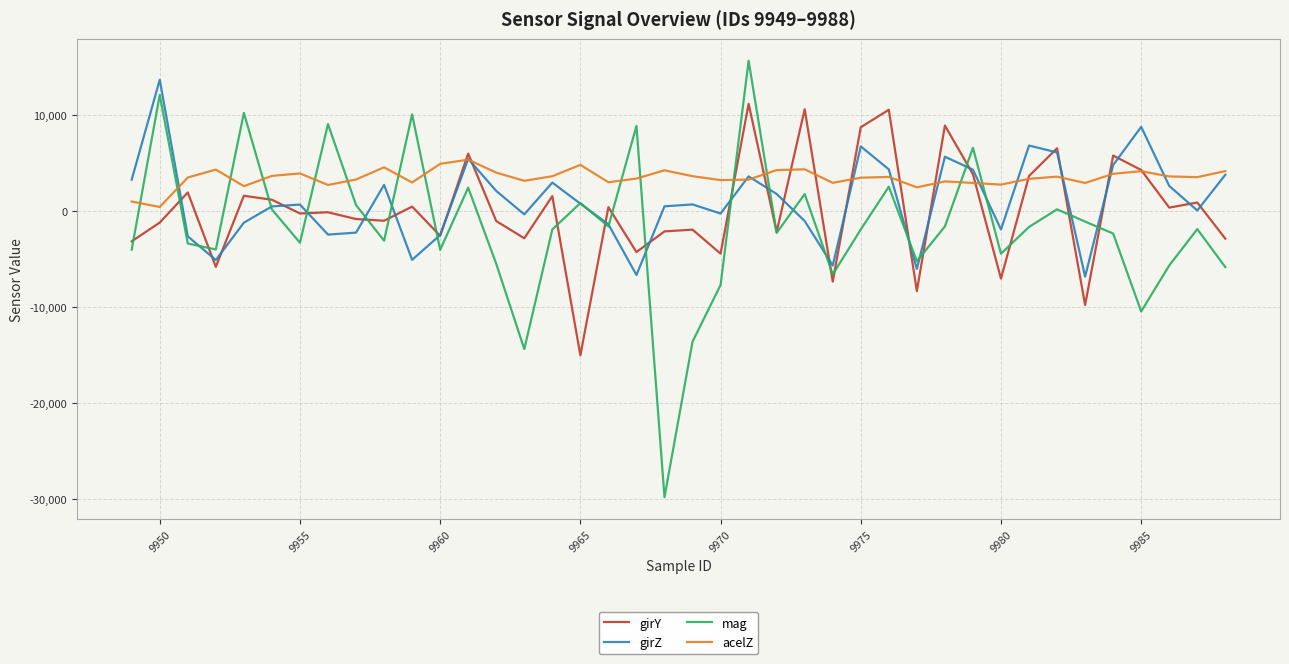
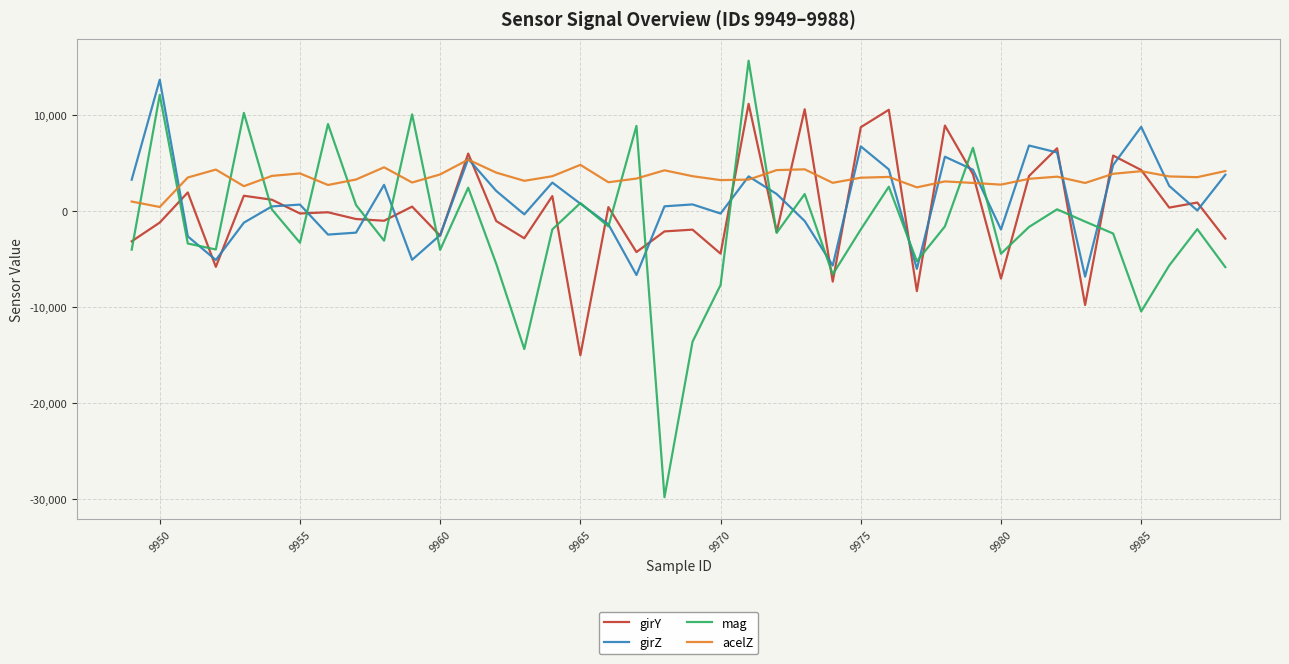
  {
    "girY": {
      "9950": "-1,000",
      "9955": "0",
      "9965": "-15,000",
      "9970": "-4,000",
      "9975": "9,000",
      "9980": "-7,000"
    },
    "girZ": {
      "9950": "14,000",
      "9955": "1,000",
      "9970": "0",
      "9975": "7,000",
      "9980": "-2,000",
      "9985": "9,000"
    },
    "mag": {
      "9950": "12,000",
      "9955": "-3,000",
      "9960": "-4,000",
      "9970": "-8,000",
      "9975": "-2,000",
      "9980": "-4,000",
      "9985": "-10,000"
    },
    "acelZ": {
      "9950": "0",
      "9955": "4,000",
-     "9960": "5,000",
+     "9960": "4,000",
      "9965": "5,000",
      "9970": "3,000",
      "9975": "3,000",
      "9980": "3,000"
    }
  }
